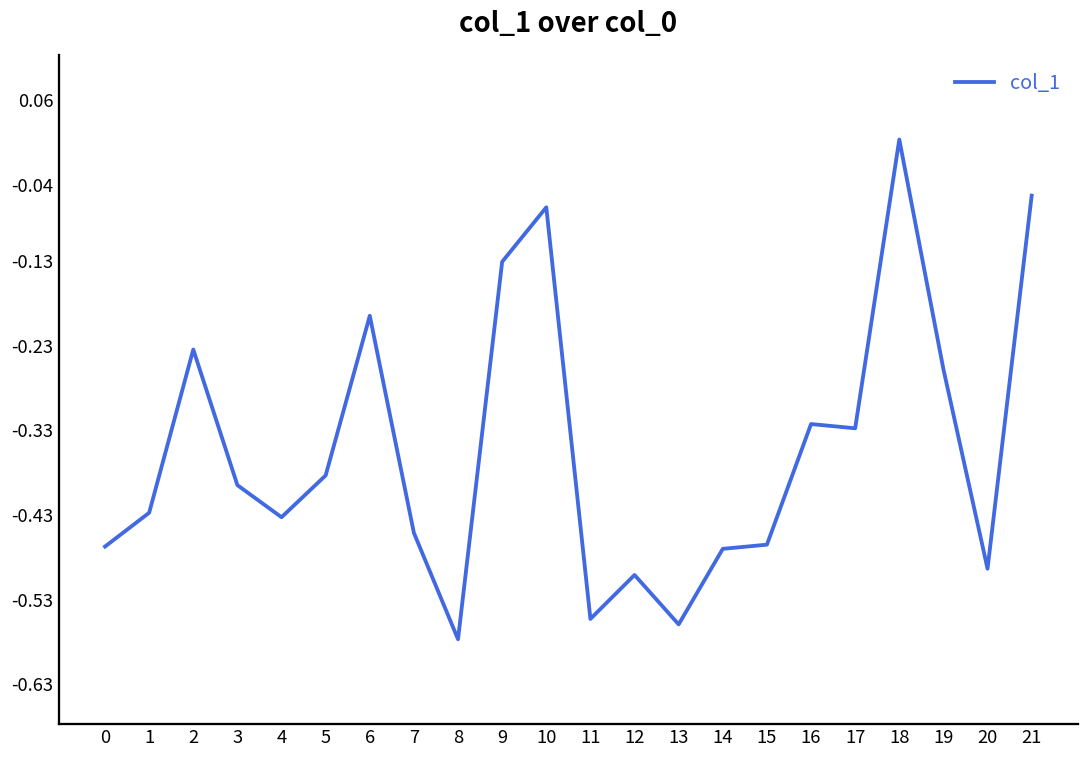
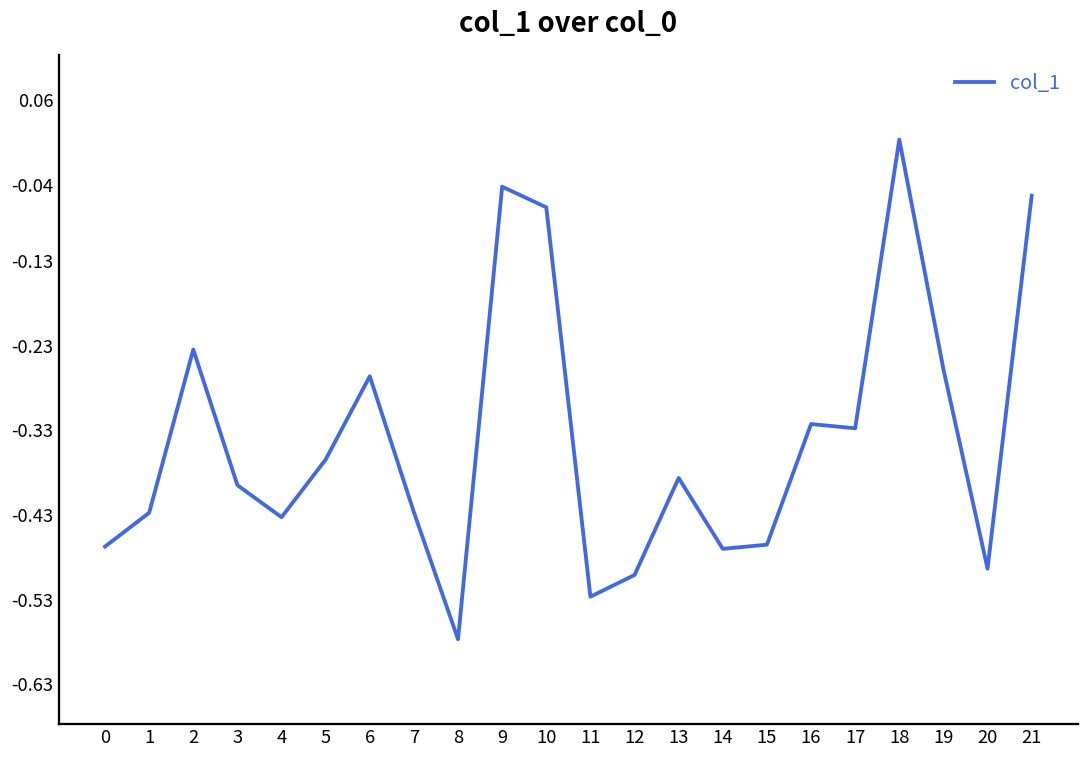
  {
    "0": -0.47,
    "1": -0.43,
    "2": -0.23,
    "3": -0.39,
    "4": -0.43,
-   "5": -0.38,
-   "6": -0.19,
-   "7": -0.45,
+   "5": -0.36,
+   "6": -0.27,
+   "7": -0.43,
    "8": -0.58,
-   "9": -0.13,
+   "9": -0.04,
    "10": -0.07,
-   "11": -0.55,
+   "11": -0.53,
    "12": -0.50,
-   "13": -0.56,
+   "13": -0.39,
    "14": -0.47,
    "15": -0.47,
    "16": -0.32,
    "17": -0.33,
    "18": 0.01,
    "19": -0.26,
    "20": -0.49,
    "21": -0.05
  }
